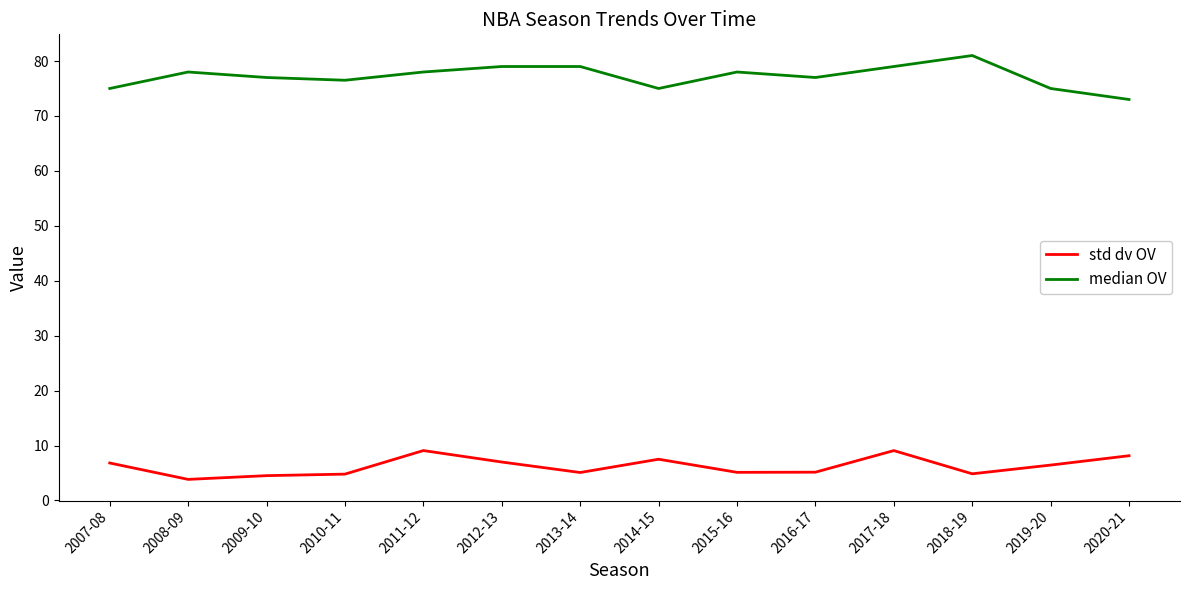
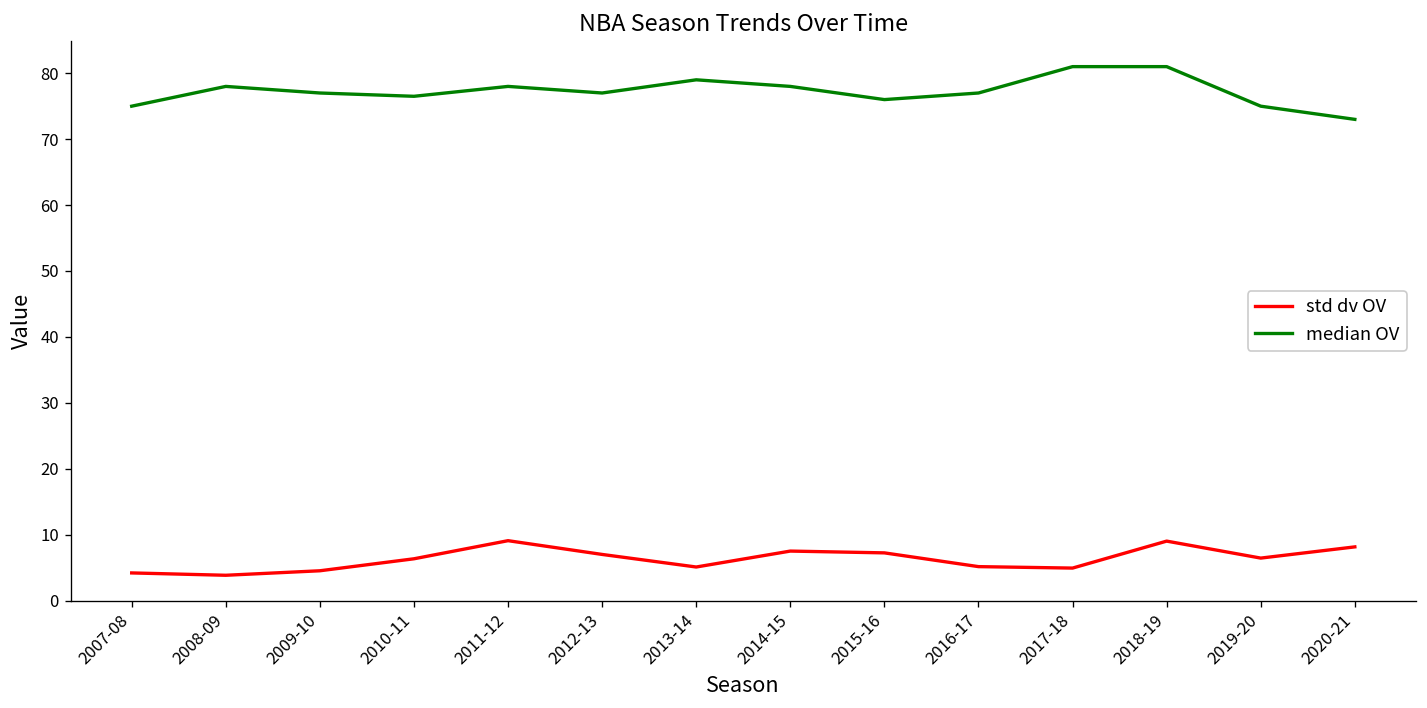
  {
    "std dv OV": {
-     "2007-08": 7,
+     "2007-08": 4,
      "2008-09": 4,
      "2009-10": 5,
-     "2010-11": 5,
+     "2010-11": 6,
      "2011-12": 9,
      "2012-13": 7,
      "2013-14": 5,
      "2014-15": 8,
-     "2015-16": 5,
+     "2015-16": 7,
      "2016-17": 5,
-     "2017-18": 9,
-     "2018-19": 5,
+     "2017-18": 5,
+     "2018-19": 9,
      "2019-20": 6,
      "2020-21": 8
    },
    "median OV": {
      "2007-08": 75,
      "2008-09": 78,
      "2009-10": 77,
      "2010-11": 77,
      "2011-12": 78,
-     "2012-13": 79,
+     "2012-13": 77,
      "2013-14": 79,
-     "2014-15": 75,
-     "2015-16": 78,
+     "2014-15": 78,
+     "2015-16": 76,
      "2016-17": 77,
-     "2017-18": 79,
+     "2017-18": 81,
      "2018-19": 81,
      "2019-20": 75,
      "2020-21": 73
    }
  }
